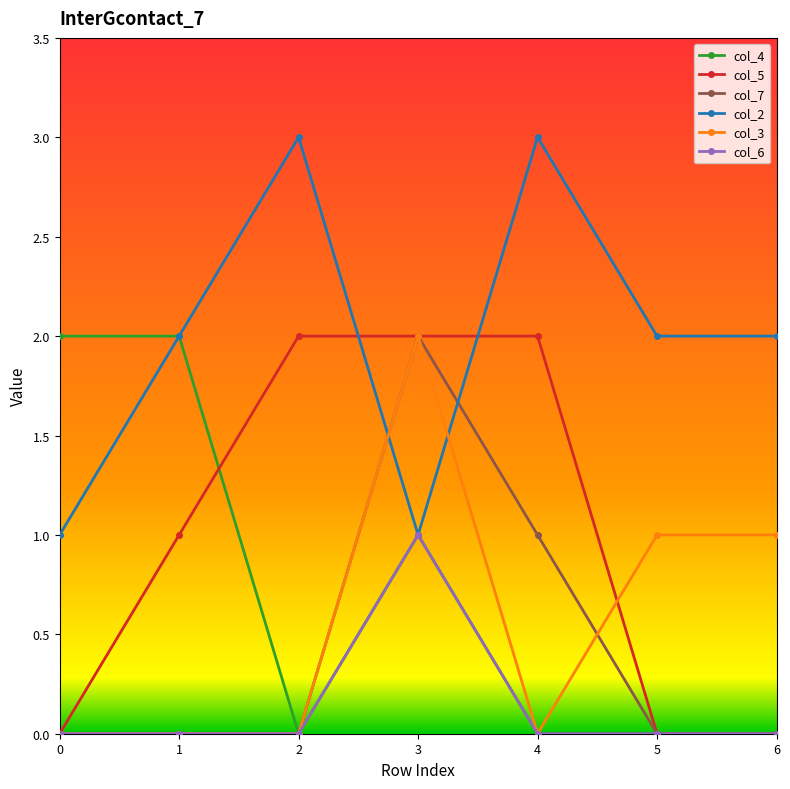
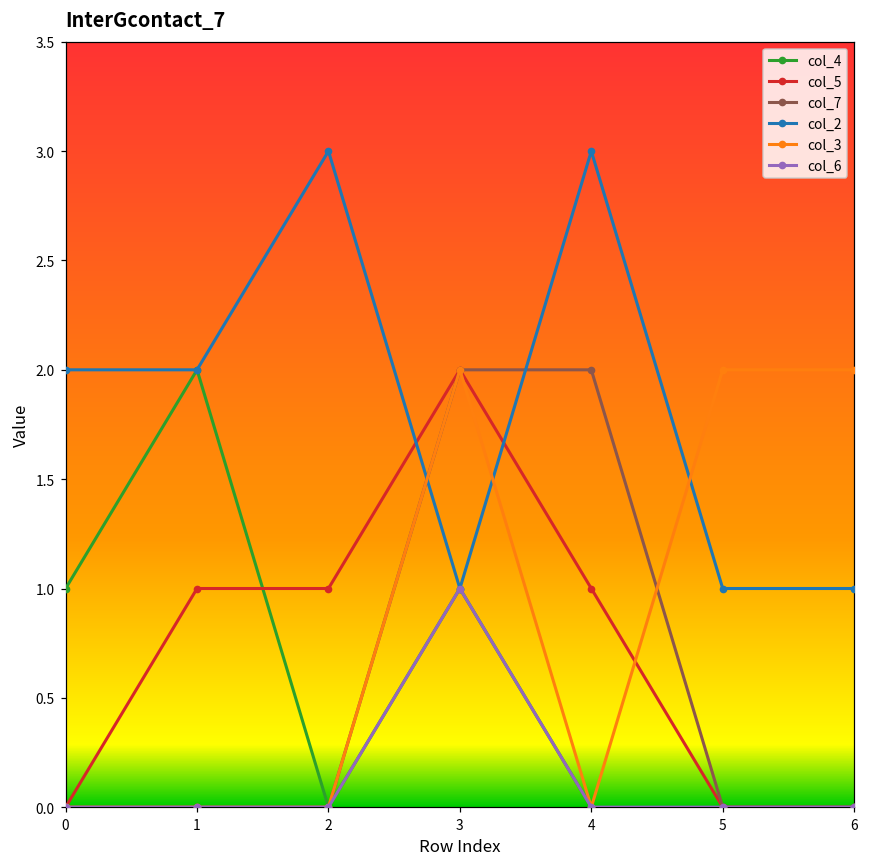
  {
    "col_4": {
-     "0": 2
+     "0": 1
    },
    "col_5": {
      "1": 1,
-     "2": 2,
-     "4": 2
+     "2": 1,
+     "4": 1
    },
    "col_7": {
-     "4": 1
+     "4": 2
    },
    "col_2": {
-     "0": 1,
+     "0": 2,
      "2": 3,
      "4": 3,
-     "5": 2,
-     "6": 2
+     "5": 1,
+     "6": 1
    },
    "col_3": {
-     "5": 1,
-     "6": 1
+     "5": 2,
+     "6": 2
    }
  }
